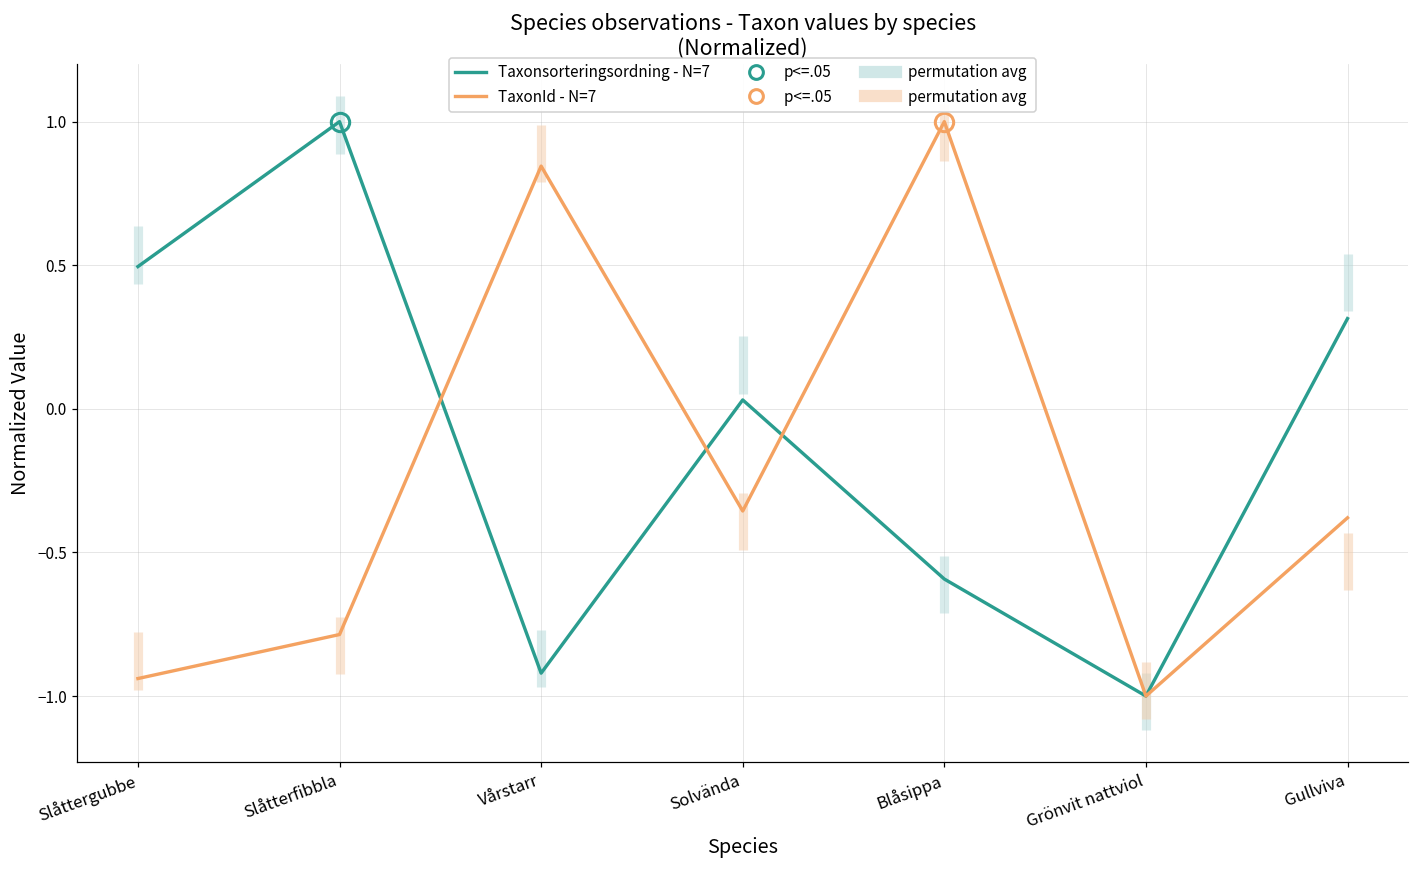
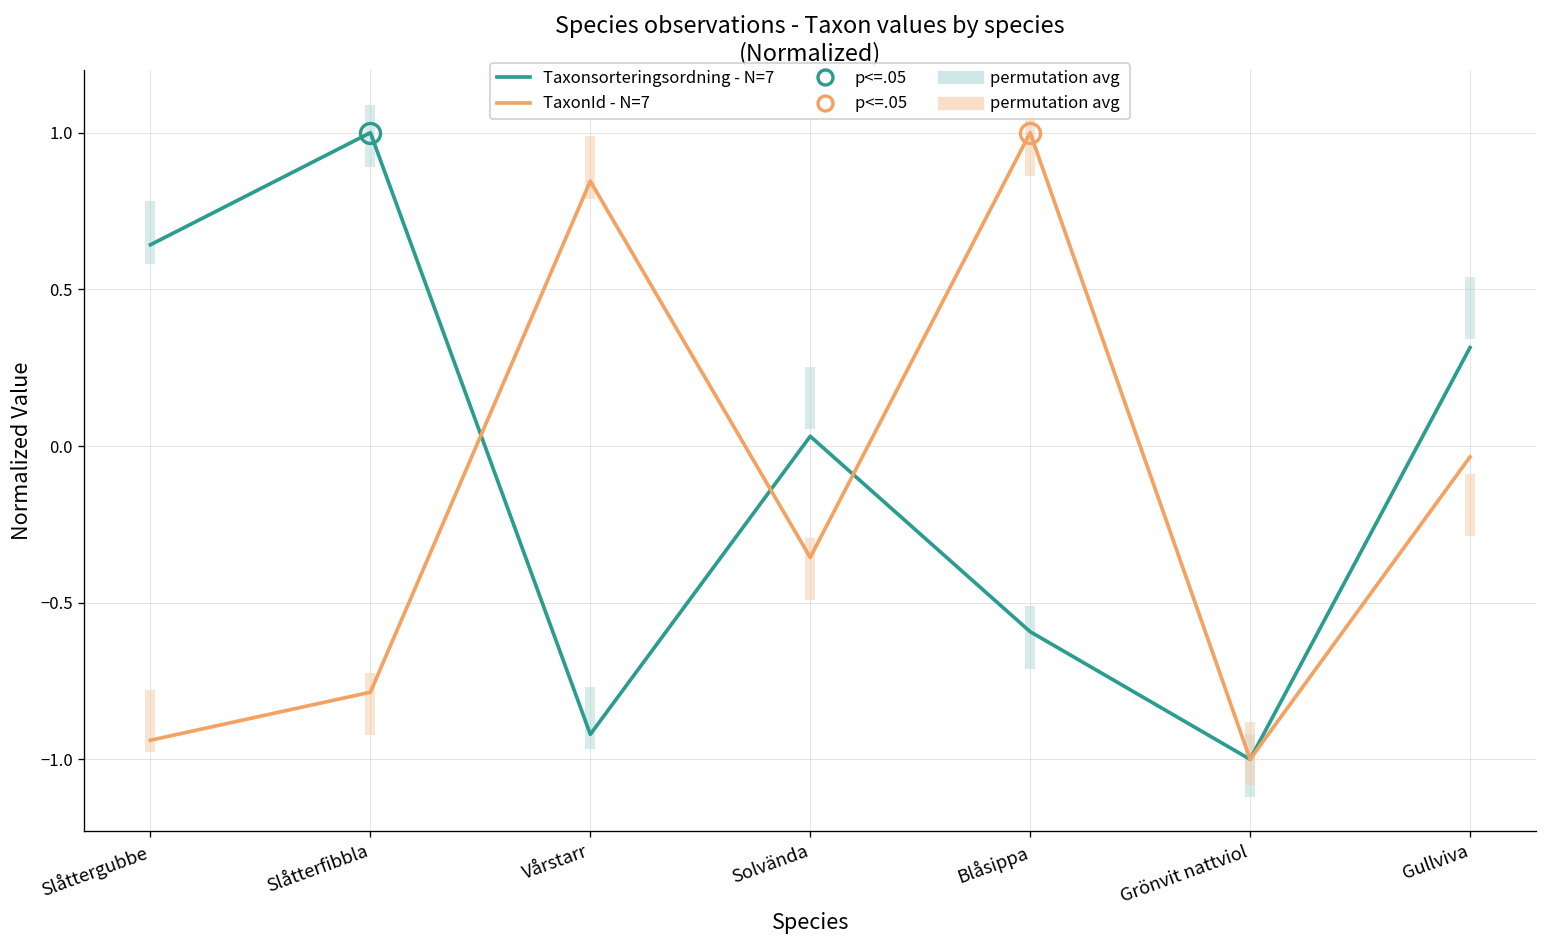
  {
    "Taxonsorteringsordning - N=7": {
-     "Slåttergubbe": 0.50,
+     "Slåttergubbe": 0.64,
      "Vårstarr": -0.92,
      "Solvända": 0.03,
      "Blåsippa": -0.59,
      "Gullviva": 0.31
    },
    "TaxonId - N=7": {
      "Slåttergubbe": -0.94,
      "Slåtterfibbla": -0.79,
      "Vårstarr": 0.85,
      "Solvända": -0.36,
-     "Gullviva": -0.38
+     "Gullviva": -0.03
    }
  }
